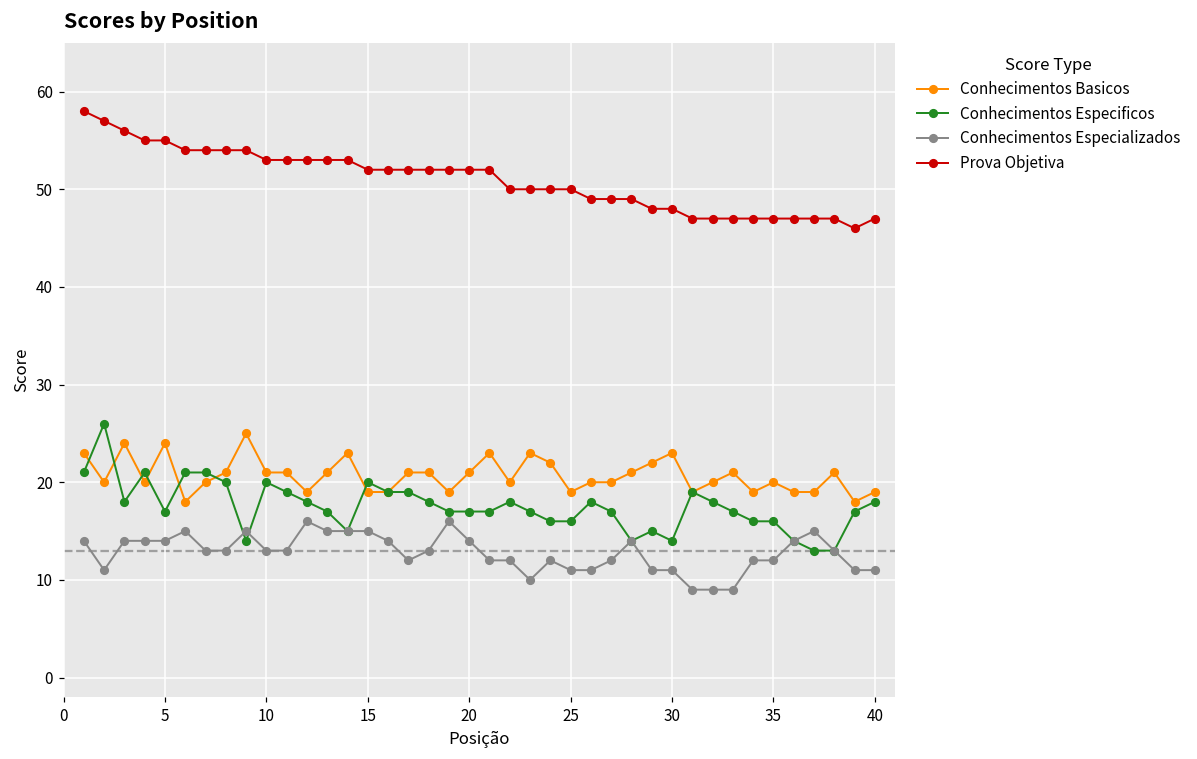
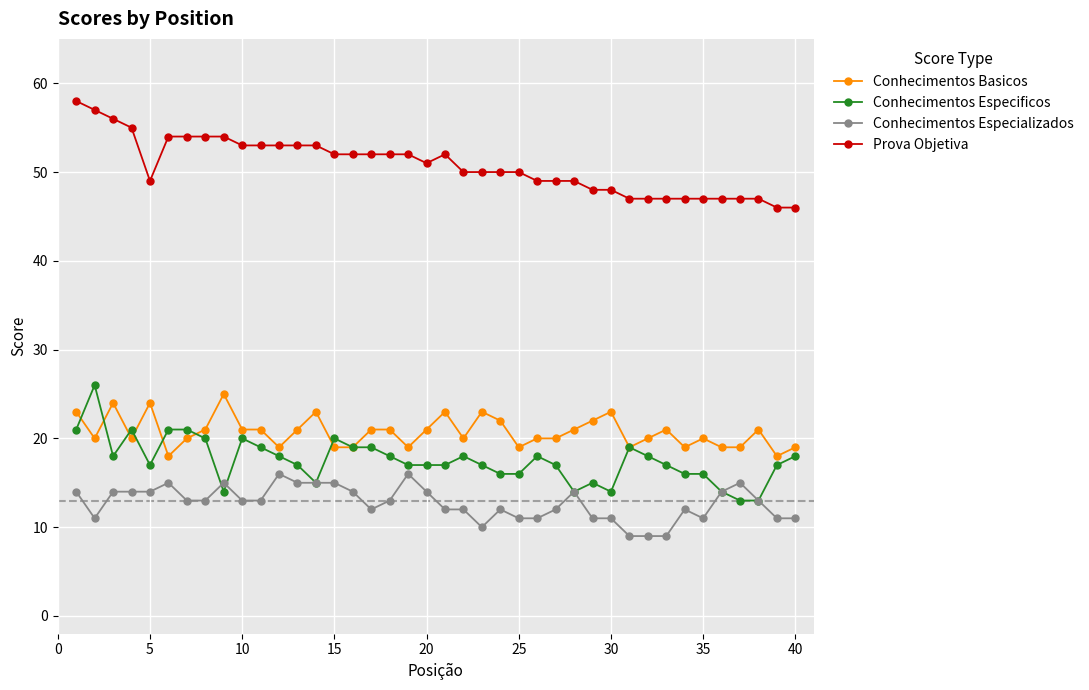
  {
    "Conhecimentos Basicos": {
      "5": 24,
      "10": 21,
      "15": 19,
      "20": 21,
      "25": 19,
      "30": 23,
      "35": 20,
      "40": 19
    },
    "Conhecimentos Especificos": {
      "5": 17,
      "10": 20,
      "15": 20,
      "20": 17,
      "25": 16,
      "30": 14,
      "35": 16,
      "40": 18
    },
    "Conhecimentos Especializados": {
      "5": 14,
      "10": 13,
      "15": 15,
      "20": 14,
      "25": 11,
      "30": 11,
-     "35": 12,
+     "35": 11,
      "40": 11
    },
    "Prova Objetiva": {
-     "5": 55,
+     "5": 49,
      "10": 53,
      "15": 52,
-     "20": 52,
+     "20": 51,
      "25": 50,
      "30": 48,
      "35": 47,
-     "40": 47
+     "40": 46
    }
  }
